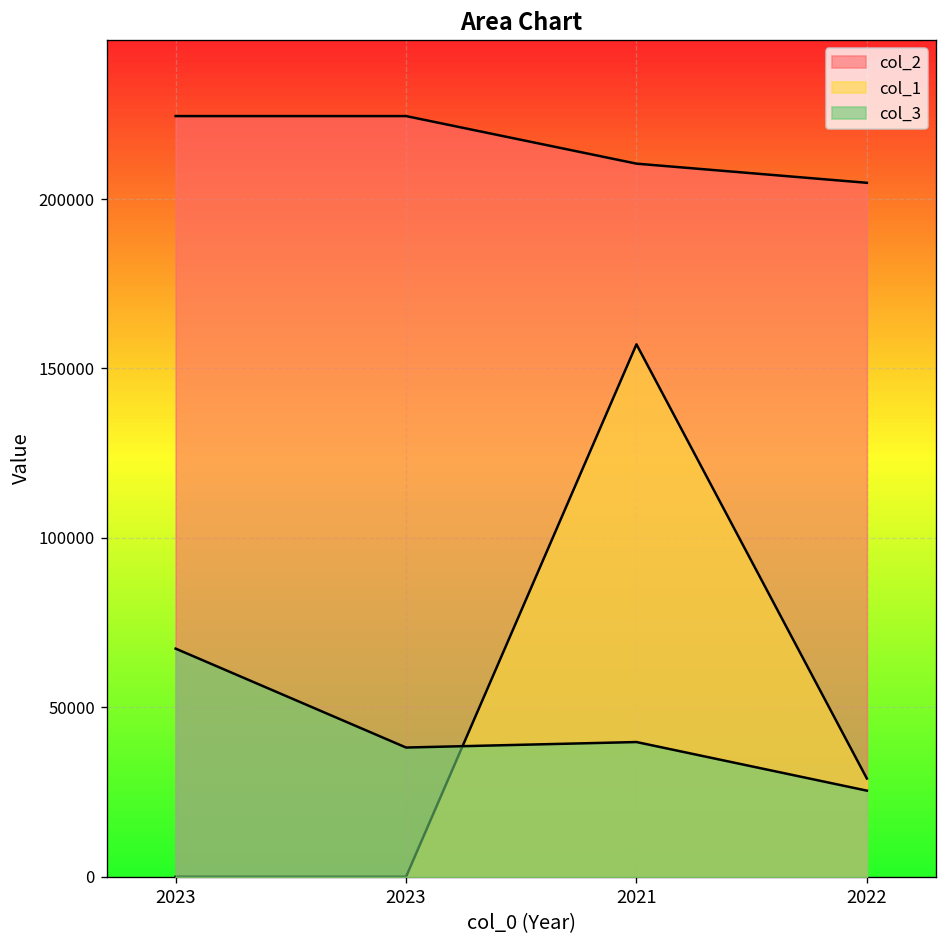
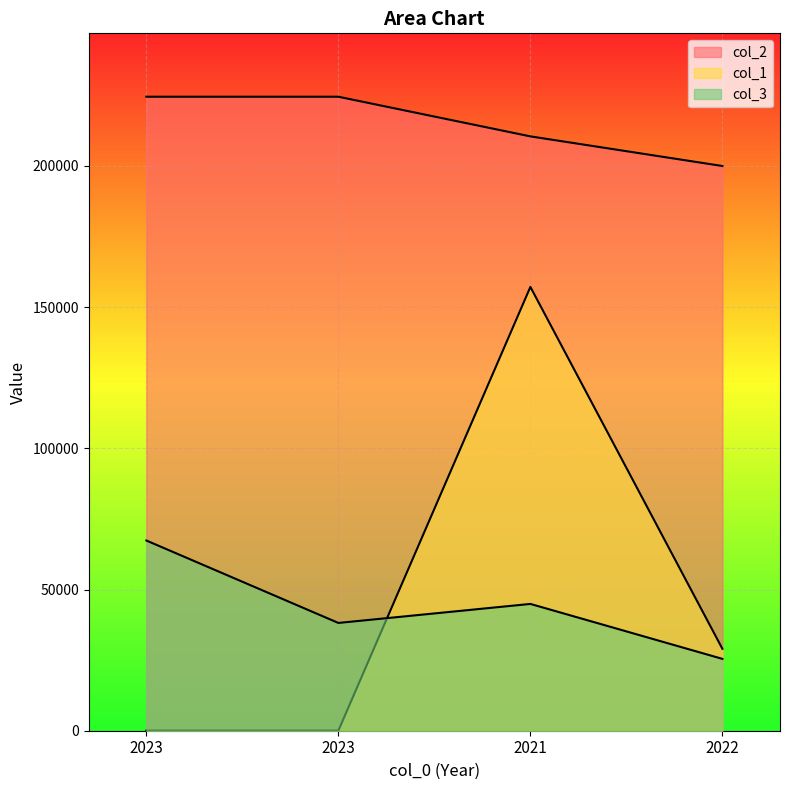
  {
    "col_2": {
      "2021": 210000,
-     "2022": 205000
+     "2022": 200000
    },
    "col_1": {
      "2021": 157000,
      "2022": 29000
    },
    "col_3": {
-     "2021": 40000,
+     "2021": 45000,
      "2022": 25000
    }
  }
